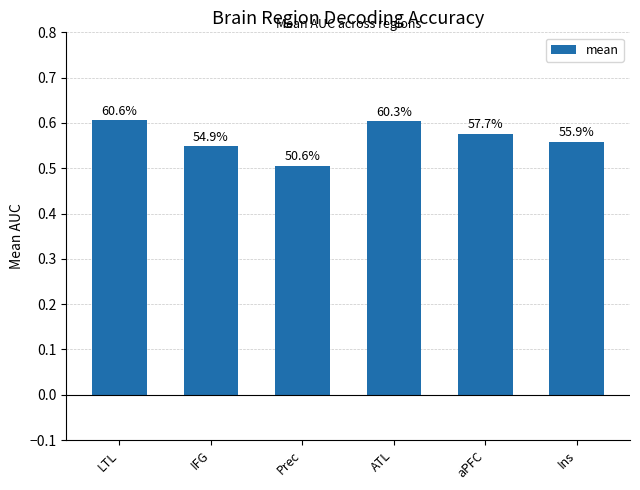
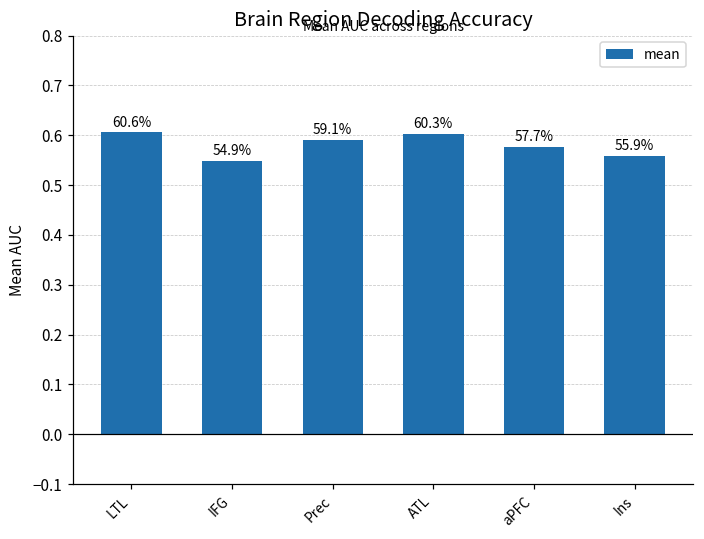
  {
    "LTL": "60.6%",
    "IFG": "54.9%",
-   "Prec": "50.6%",
+   "Prec": "59.1%",
    "ATL": "60.3%",
    "aPFC": "57.7%",
    "Ins": "55.9%"
  }
